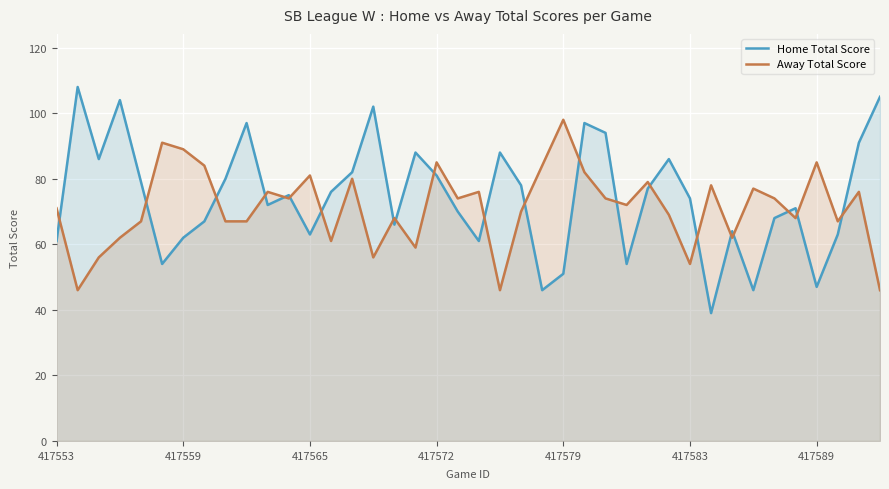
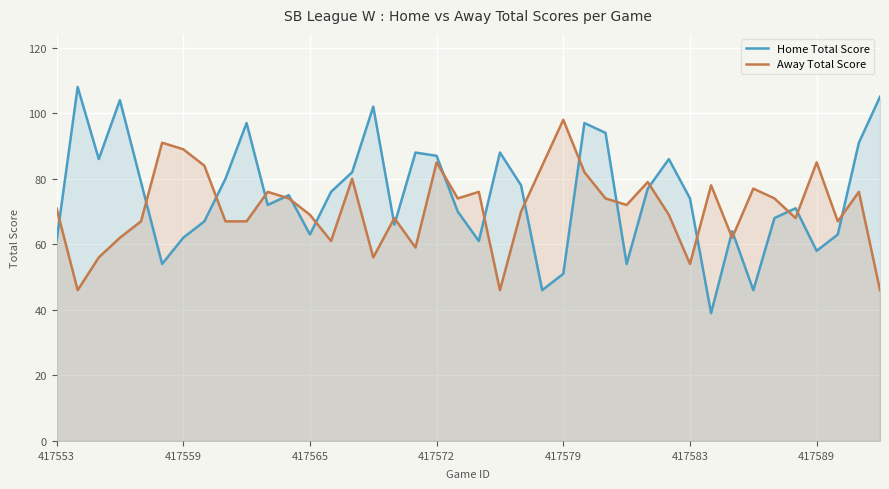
  {
    "Home Total Score": {
      "417553": 61,
      "417559": 62,
      "417565": 63,
-     "417572": 81,
+     "417572": 87,
      "417579": 51,
      "417583": 74,
-     "417589": 47
+     "417589": 58
    },
    "Away Total Score": {
      "417553": 71,
      "417559": 89,
-     "417565": 81,
+     "417565": 69,
      "417572": 85,
      "417579": 98,
      "417583": 54,
      "417589": 85
    }
  }
